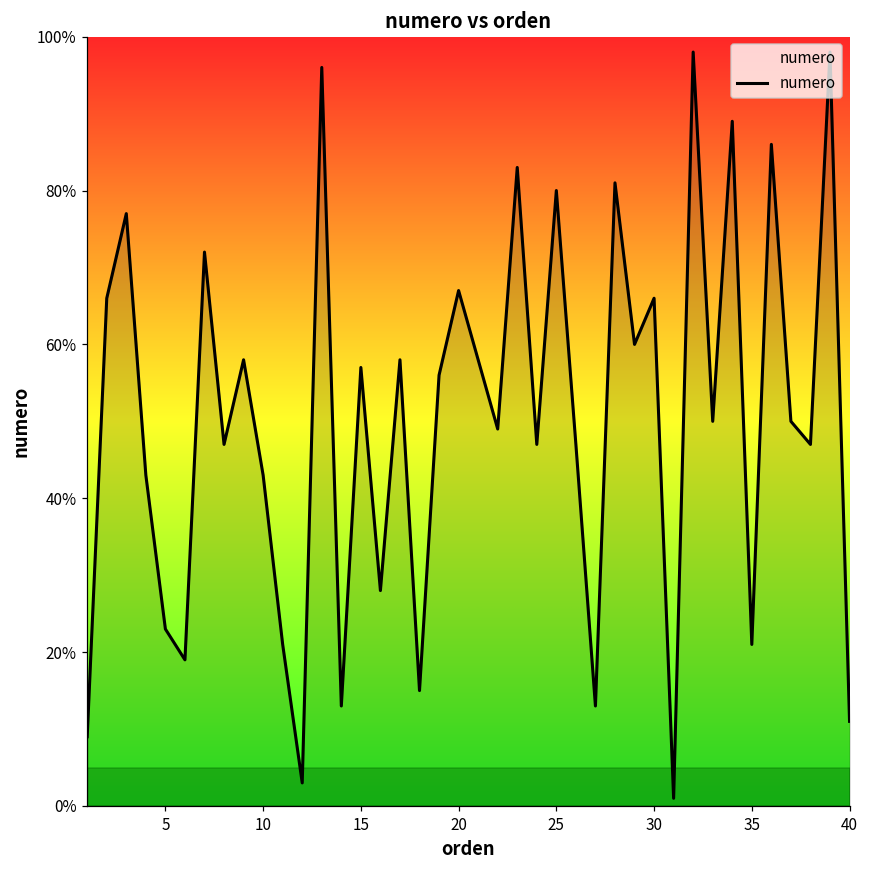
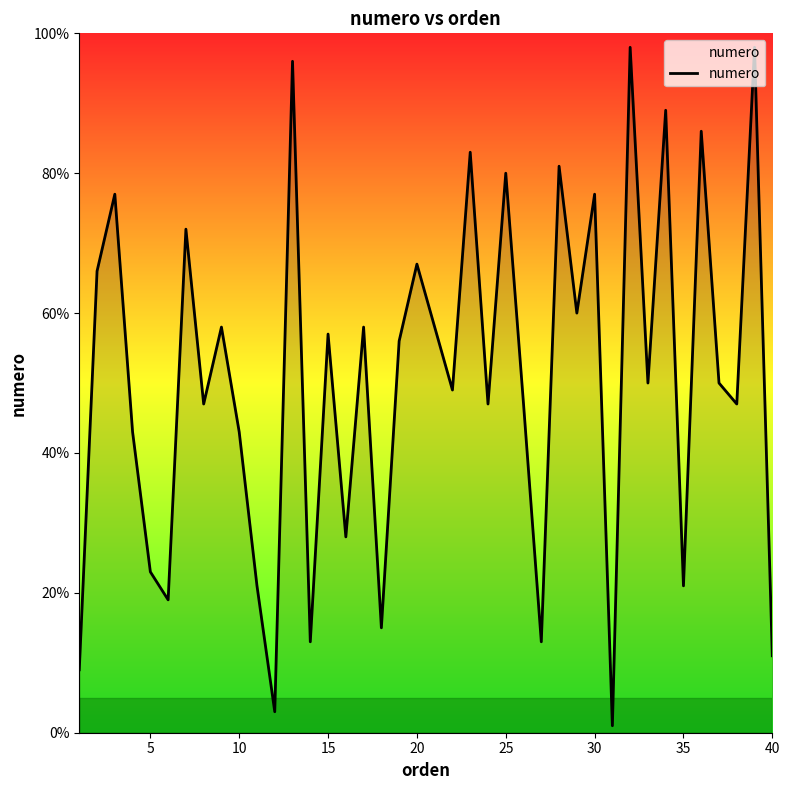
  {
    "5": "23%",
    "10": "43%",
    "15": "57%",
    "20": "67%",
    "25": "80%",
-   "30": "66%",
+   "30": "77%",
    "35": "21%",
    "40": "11%"
  }
